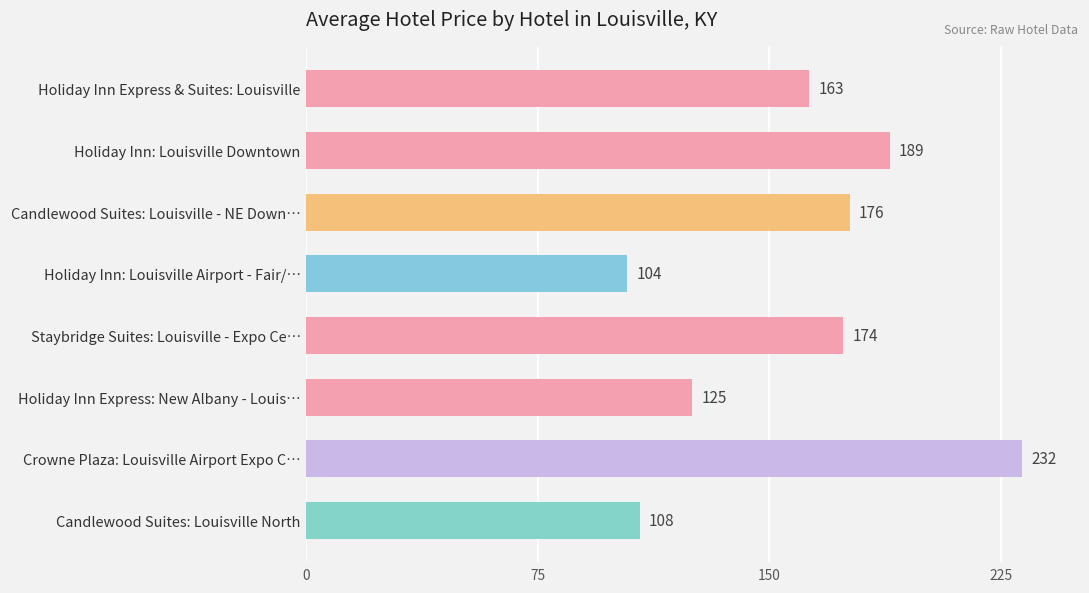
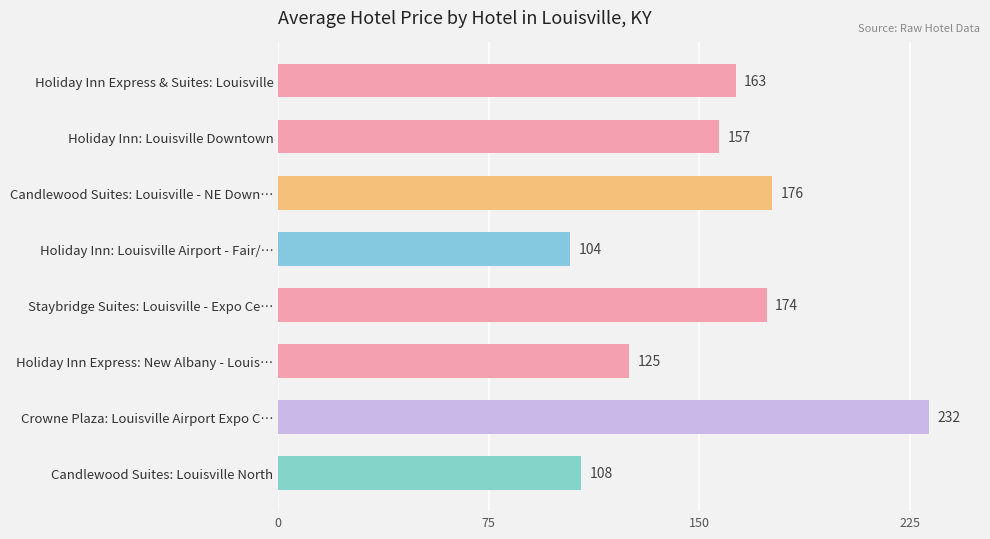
  {
    "Holiday Inn Express & Suites: Louisville": 163,
-   "Holiday Inn: Louisville Downtown": 189,
+   "Holiday Inn: Louisville Downtown": 157,
    "Candlewood Suites: Louisville - NE Down…": 176,
    "Holiday Inn: Louisville Airport - Fair/…": 104,
    "Staybridge Suites: Louisville - Expo Ce…": 174,
    "Holiday Inn Express: New Albany - Louis…": 125,
    "Crowne Plaza: Louisville Airport Expo C…": 232,
    "Candlewood Suites: Louisville North": 108
  }
